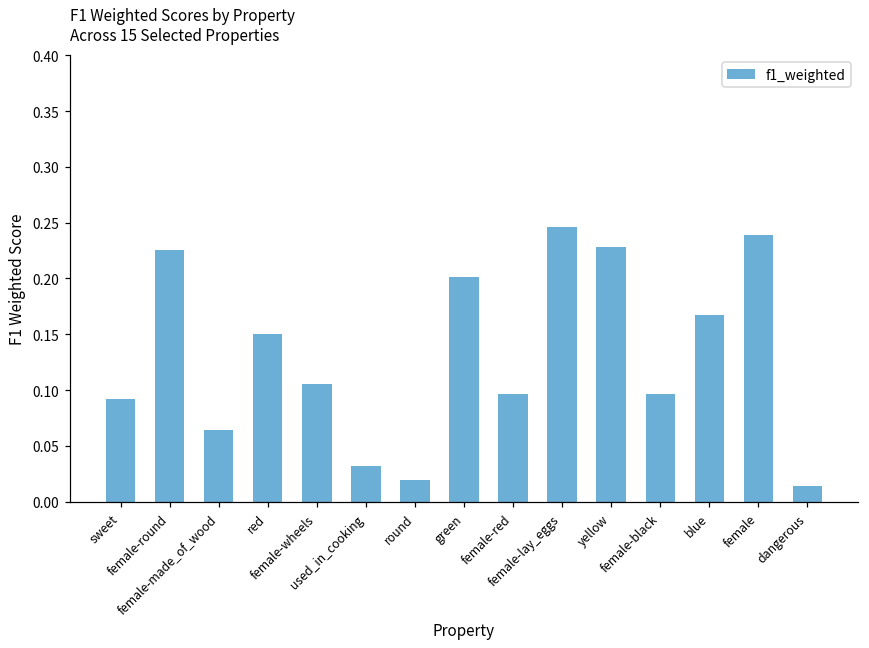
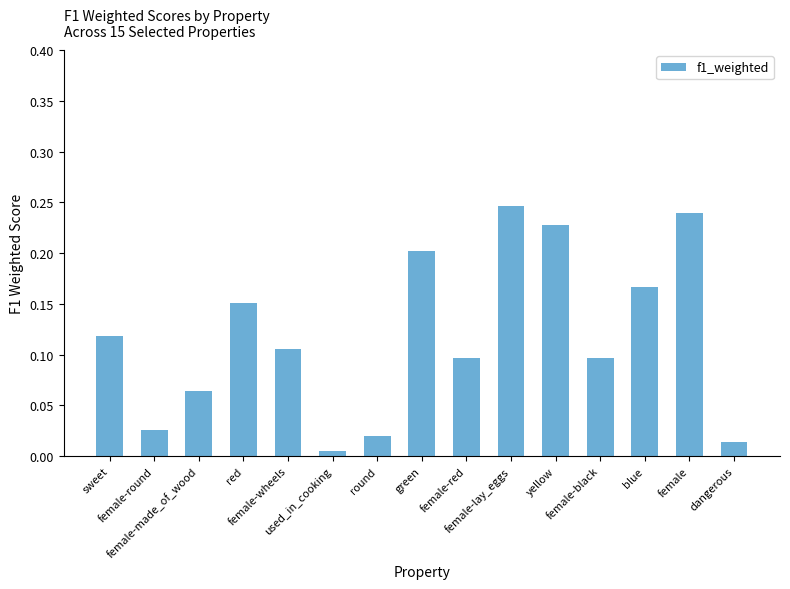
  {
-   "sweet": 0.092,
-   "female-round": 0.225,
+   "sweet": 0.119,
+   "female-round": 0.025,
    "female-made_of_wood": 0.064,
    "red": 0.151,
    "female-wheels": 0.105,
-   "used_in_cooking": 0.032,
+   "used_in_cooking": 0.005,
    "round": 0.019,
    "green": 0.202,
    "female-red": 0.097,
    "female-lay_eggs": 0.246,
    "yellow": 0.228,
    "female-black": 0.097,
    "blue": 0.167,
    "female": 0.239,
    "dangerous": 0.014
  }
